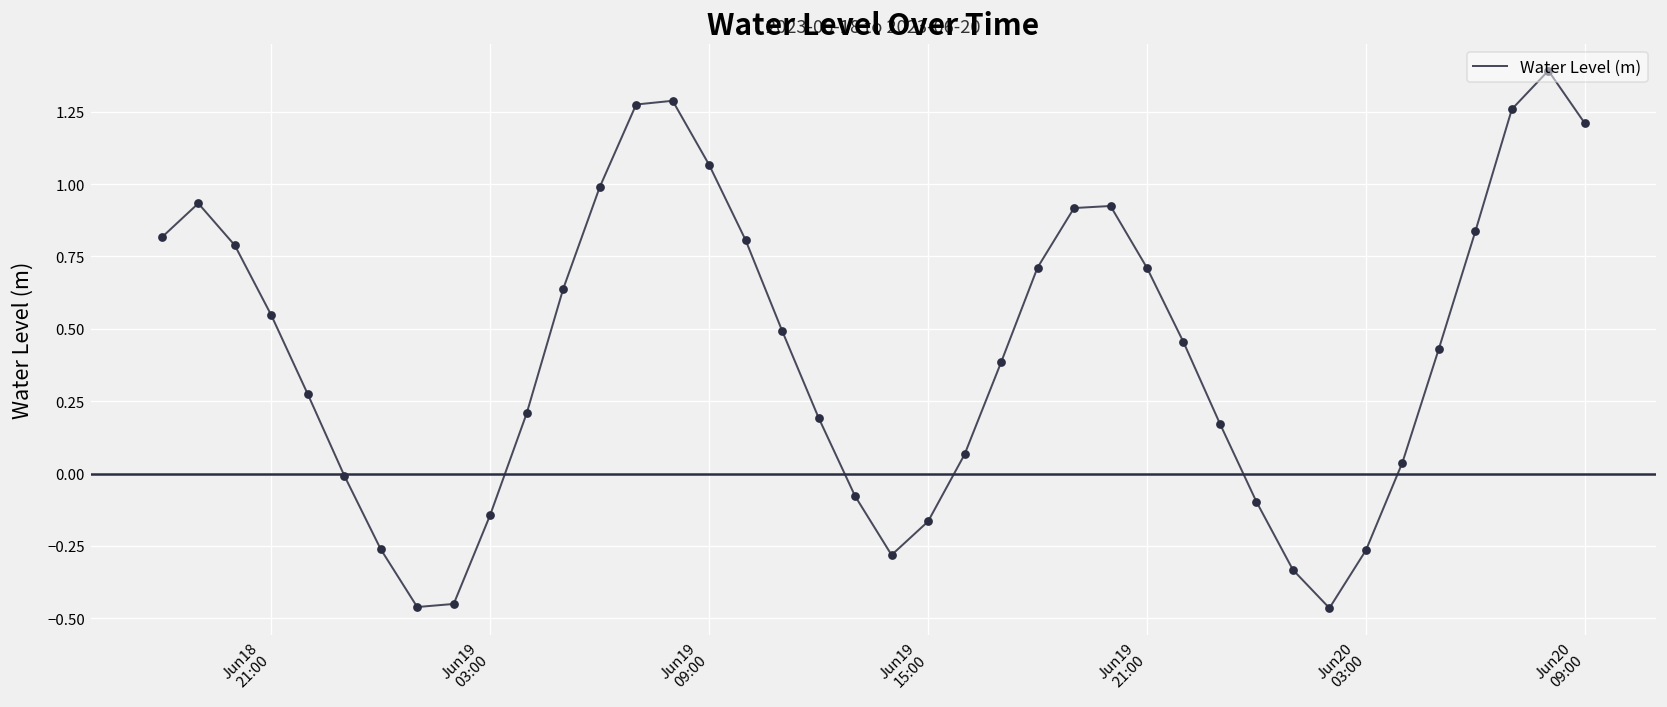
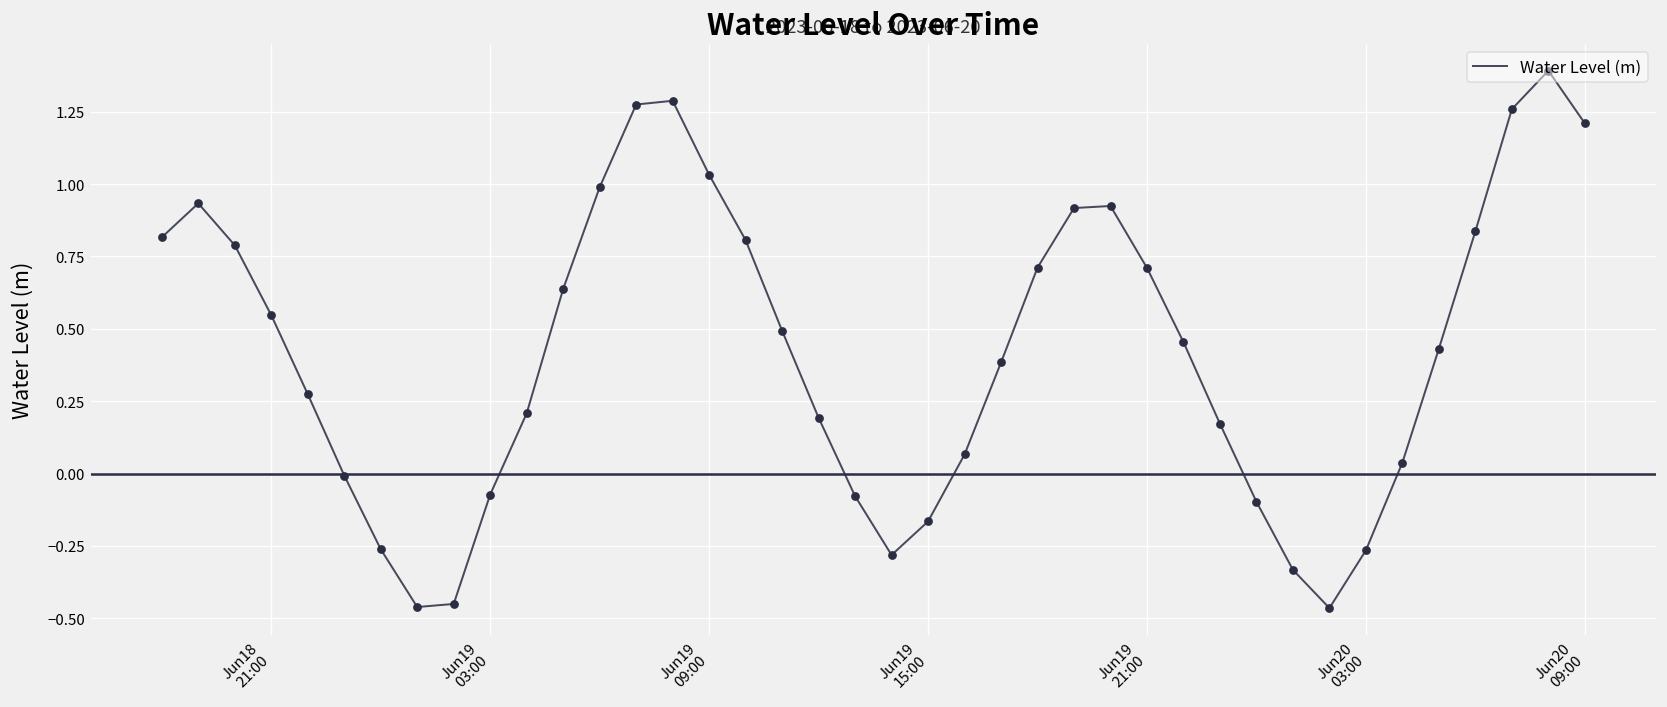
  {
    "Jun18 21:00": 0.55,
-   "Jun19 03:00": -0.14,
-   "Jun19 09:00": 1.07,
+   "Jun19 03:00": -0.07,
+   "Jun19 09:00": 1.03,
    "Jun19 15:00": -0.17,
    "Jun19 21:00": 0.71,
    "Jun20 03:00": -0.26,
    "Jun20 09:00": 1.21
  }
